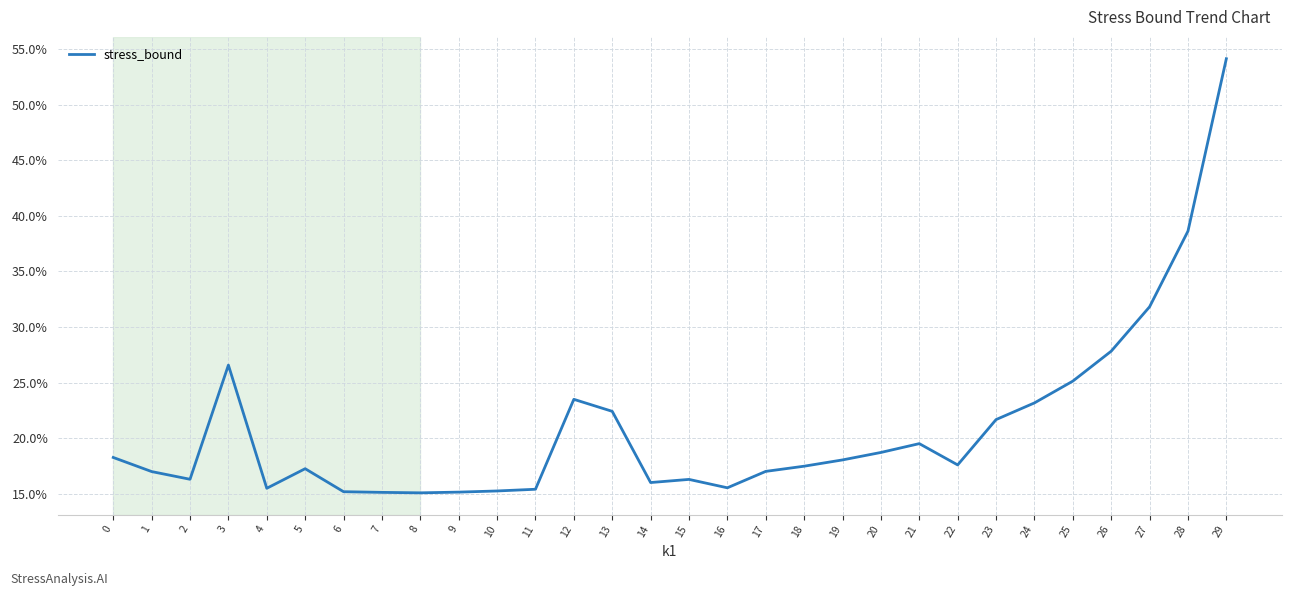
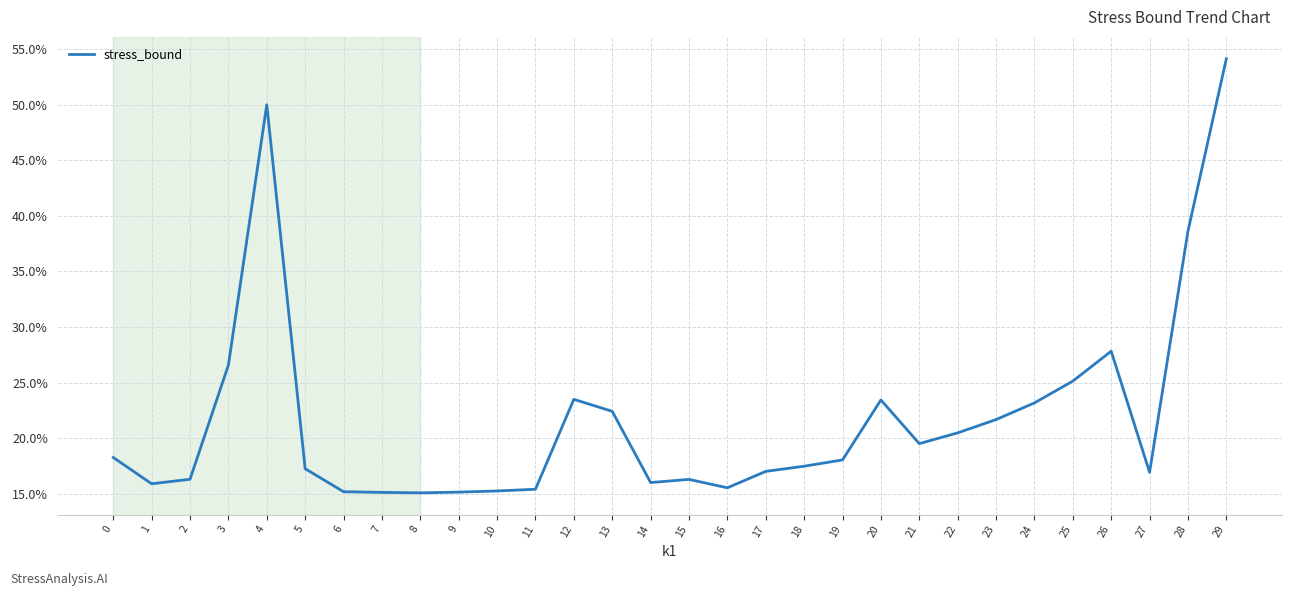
  {
    "0": "18.3%",
-   "1": "17.0%",
+   "1": "15.9%",
    "2": "16.3%",
    "3": "26.6%",
-   "4": "15.5%",
+   "4": "50.0%",
    "5": "17.2%",
    "6": "15.2%",
    "7": "15.1%",
    "8": "15.1%",
    "9": "15.1%",
    "10": "15.2%",
    "11": "15.4%",
    "12": "23.5%",
    "13": "22.4%",
    "14": "16.0%",
    "15": "16.3%",
    "16": "15.5%",
    "17": "17.0%",
    "18": "17.5%",
    "19": "18.0%",
-   "20": "18.7%",
+   "20": "23.4%",
    "21": "19.5%",
-   "22": "17.6%",
+   "22": "20.5%",
    "23": "21.7%",
    "24": "23.2%",
    "25": "25.1%",
    "26": "27.8%",
-   "27": "31.8%",
+   "27": "16.9%",
    "28": "38.6%",
    "29": "54.2%"
  }
